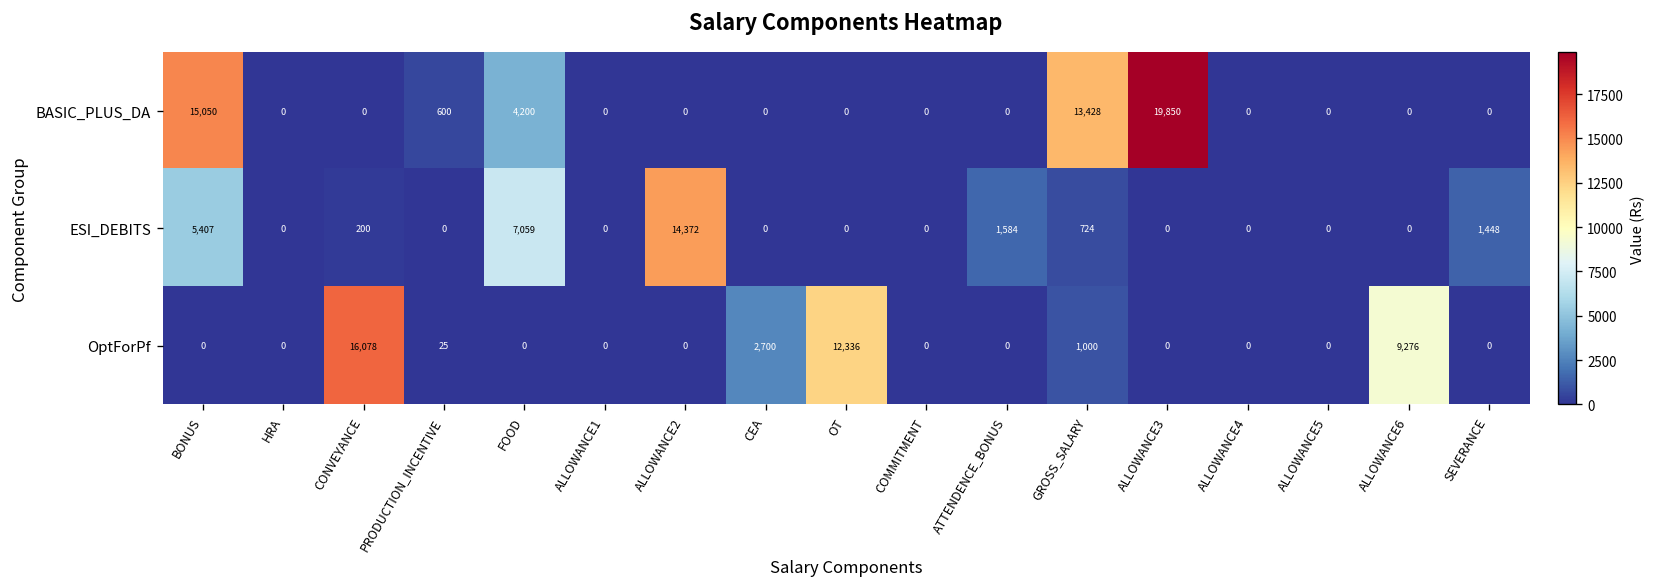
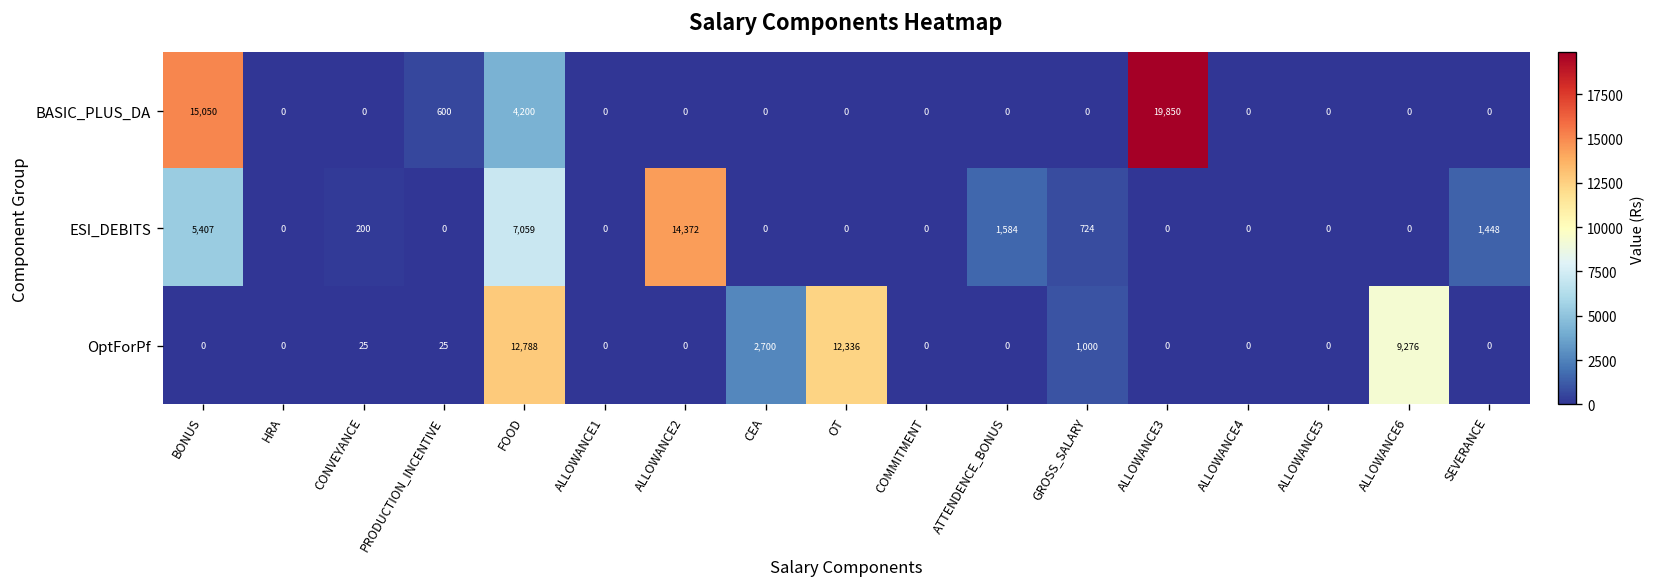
  {
    "BASIC_PLUS_DA": {
      "BONUS": "15,050",
      "HRA": "0",
      "CONVEYANCE": "0",
      "PRODUCTION_INCENTIVE": "600",
      "FOOD": "4,200",
      "ALLOWANCE1": "0",
      "ALLOWANCE2": "0",
      "CEA": "0",
      "OT": "0",
      "COMMITMENT": "0",
      "ATTENDENCE_BONUS": "0",
-     "GROSS_SALARY": "13,428",
+     "GROSS_SALARY": "0",
      "ALLOWANCE3": "19,850",
      "ALLOWANCE4": "0",
      "ALLOWANCE5": "0",
      "ALLOWANCE6": "0",
      "SEVERANCE": "0"
    },
    "ESI_DEBITS": {
      "BONUS": "5,407",
      "HRA": "0",
      "CONVEYANCE": "200",
      "PRODUCTION_INCENTIVE": "0",
      "FOOD": "7,059",
      "ALLOWANCE1": "0",
      "ALLOWANCE2": "14,372",
      "CEA": "0",
      "OT": "0",
      "COMMITMENT": "0",
      "ATTENDENCE_BONUS": "1,584",
      "GROSS_SALARY": "724",
      "ALLOWANCE3": "0",
      "ALLOWANCE4": "0",
      "ALLOWANCE5": "0",
      "ALLOWANCE6": "0",
      "SEVERANCE": "1,448"
    },
    "OptForPf": {
      "BONUS": "0",
      "HRA": "0",
-     "CONVEYANCE": "16,078",
+     "CONVEYANCE": "25",
      "PRODUCTION_INCENTIVE": "25",
-     "FOOD": "0",
+     "FOOD": "12,788",
      "ALLOWANCE1": "0",
      "ALLOWANCE2": "0",
      "CEA": "2,700",
      "OT": "12,336",
      "COMMITMENT": "0",
      "ATTENDENCE_BONUS": "0",
      "GROSS_SALARY": "1,000",
      "ALLOWANCE3": "0",
      "ALLOWANCE4": "0",
      "ALLOWANCE5": "0",
      "ALLOWANCE6": "9,276",
      "SEVERANCE": "0"
    }
  }
